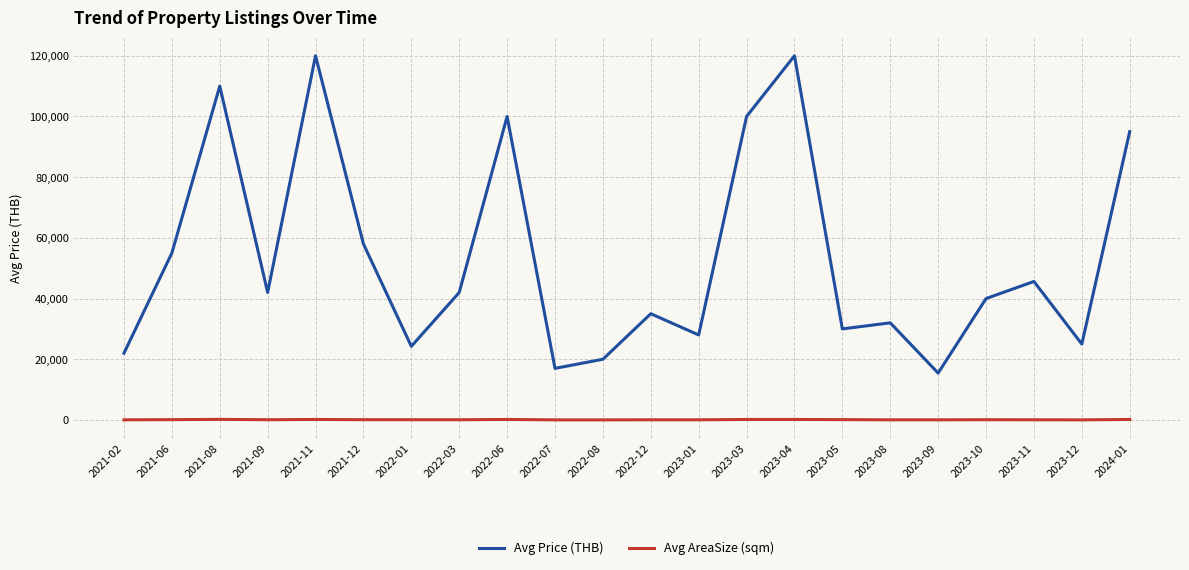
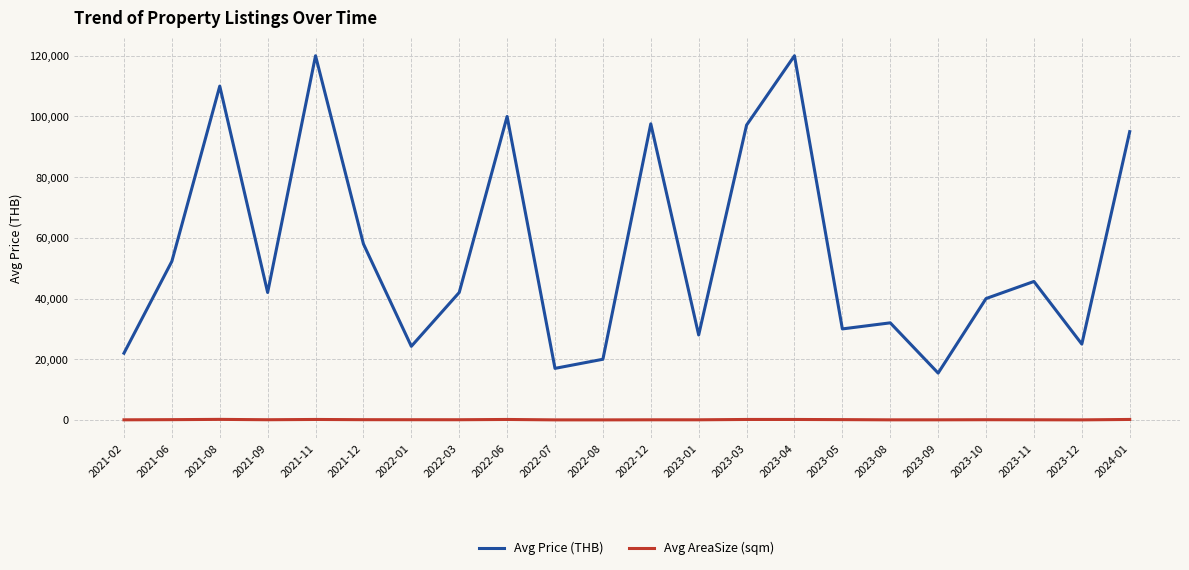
  {
    "Avg Price (THB)": {
      "2021-02": "22,000",
-     "2021-06": "55,000",
+     "2021-06": "52,000",
      "2021-08": "110,000",
      "2021-09": "42,000",
      "2021-11": "120,000",
      "2021-12": "58,000",
      "2022-01": "24,000",
      "2022-03": "42,000",
      "2022-06": "100,000",
      "2022-07": "17,000",
      "2022-08": "20,000",
-     "2022-12": "35,000",
+     "2022-12": "98,000",
      "2023-01": "28,000",
-     "2023-03": "100,000",
+     "2023-03": "97,000",
      "2023-04": "120,000",
      "2023-05": "30,000",
      "2023-08": "32,000",
      "2023-09": "15,000",
      "2023-10": "40,000",
      "2023-11": "46,000",
      "2023-12": "25,000",
      "2024-01": "95,000"
    },
    "Avg AreaSize (sqm)": {
      "2021-02": "0",
      "2021-06": "0",
      "2021-08": "0",
      "2021-09": "0",
      "2021-11": "0",
      "2021-12": "0",
      "2022-01": "0",
      "2022-03": "0",
      "2022-06": "0",
      "2022-07": "0",
      "2022-08": "0",
      "2022-12": "0",
      "2023-01": "0",
      "2023-03": "0",
      "2023-04": "0",
      "2023-05": "0",
      "2023-08": "0",
      "2023-09": "0",
      "2023-10": "0",
      "2023-11": "0",
      "2023-12": "0",
      "2024-01": "0"
    }
  }
